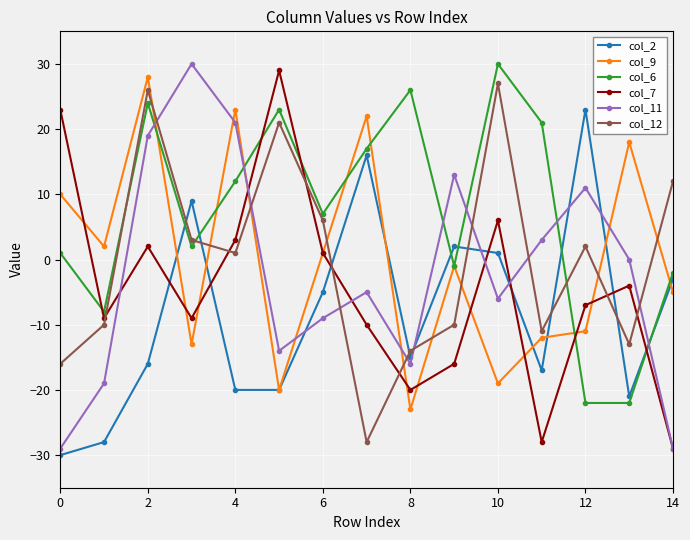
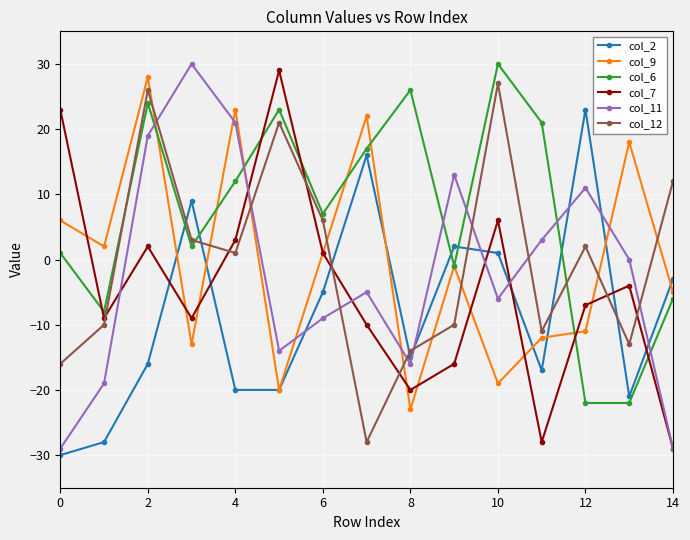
  {
    "col_2": {
      "0": -30,
      "2": -16,
      "4": -20,
      "6": -5,
      "8": -15,
      "10": 1,
      "12": 23,
      "14": -3
    },
    "col_9": {
-     "0": 10,
+     "0": 6,
      "2": 28,
      "4": 23,
      "8": -23,
      "10": -19,
      "12": -11,
      "14": -5
    },
    "col_6": {
      "0": 1,
      "2": 24,
      "4": 12,
      "6": 7,
      "8": 26,
      "10": 30,
      "12": -22,
-     "14": -2
+     "14": -6
    },
    "col_7": {
      "0": 23,
      "2": 2,
      "4": 3,
      "8": -20,
      "10": 6,
      "12": -7
    },
    "col_11": {
      "0": -29,
      "2": 19,
      "4": 21,
      "6": -9,
      "8": -16,
      "10": -6,
      "12": 11
    },
    "col_12": {
      "0": -16,
      "2": 26,
      "4": 1,
      "6": 6,
      "8": -14,
      "10": 27,
      "12": 2,
      "14": 12
    }
  }
